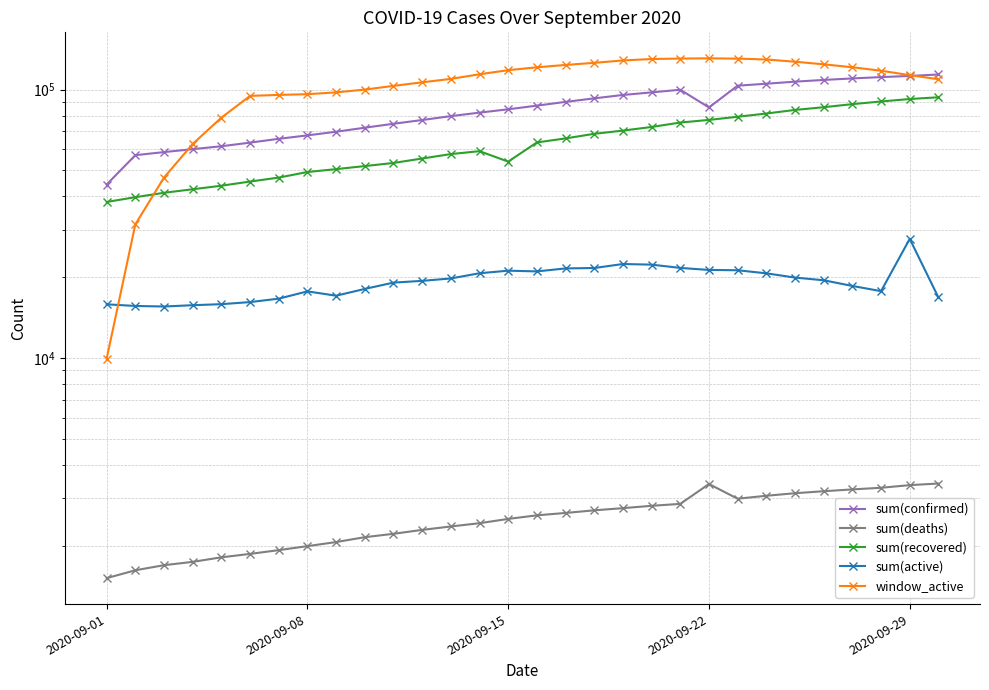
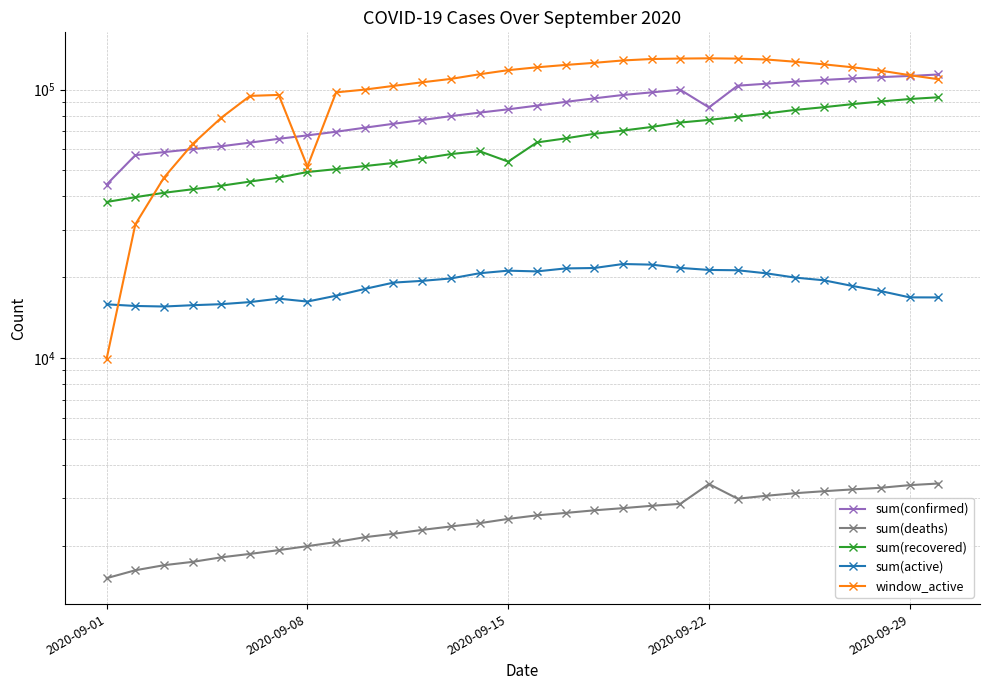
  {
    "sum(confirmed)": {
      "2020-09-01": 44000,
      "2020-09-08": 68000,
      "2020-09-15": 84000,
      "2020-09-22": 86000
    },
    "sum(deaths)": {
      "2020-09-01": 1500,
      "2020-09-08": 2000,
      "2020-09-15": 2500,
      "2020-09-22": 3400,
      "2020-09-29": 3400
    },
    "sum(recovered)": {
      "2020-09-01": 38000,
      "2020-09-08": 49000,
      "2020-09-15": 54000,
      "2020-09-22": 77000,
      "2020-09-29": 92000
    },
    "sum(active)": {
      "2020-09-01": 16000,
-     "2020-09-08": 18000,
+     "2020-09-08": 16000,
      "2020-09-15": 21000,
      "2020-09-22": 21000,
-     "2020-09-29": 28000
+     "2020-09-29": 17000
    },
    "window_active": {
      "2020-09-01": 9900,
-     "2020-09-08": 96000,
+     "2020-09-08": 52000,
      "2020-09-15": 120000,
      "2020-09-22": 130000
    }
  }
